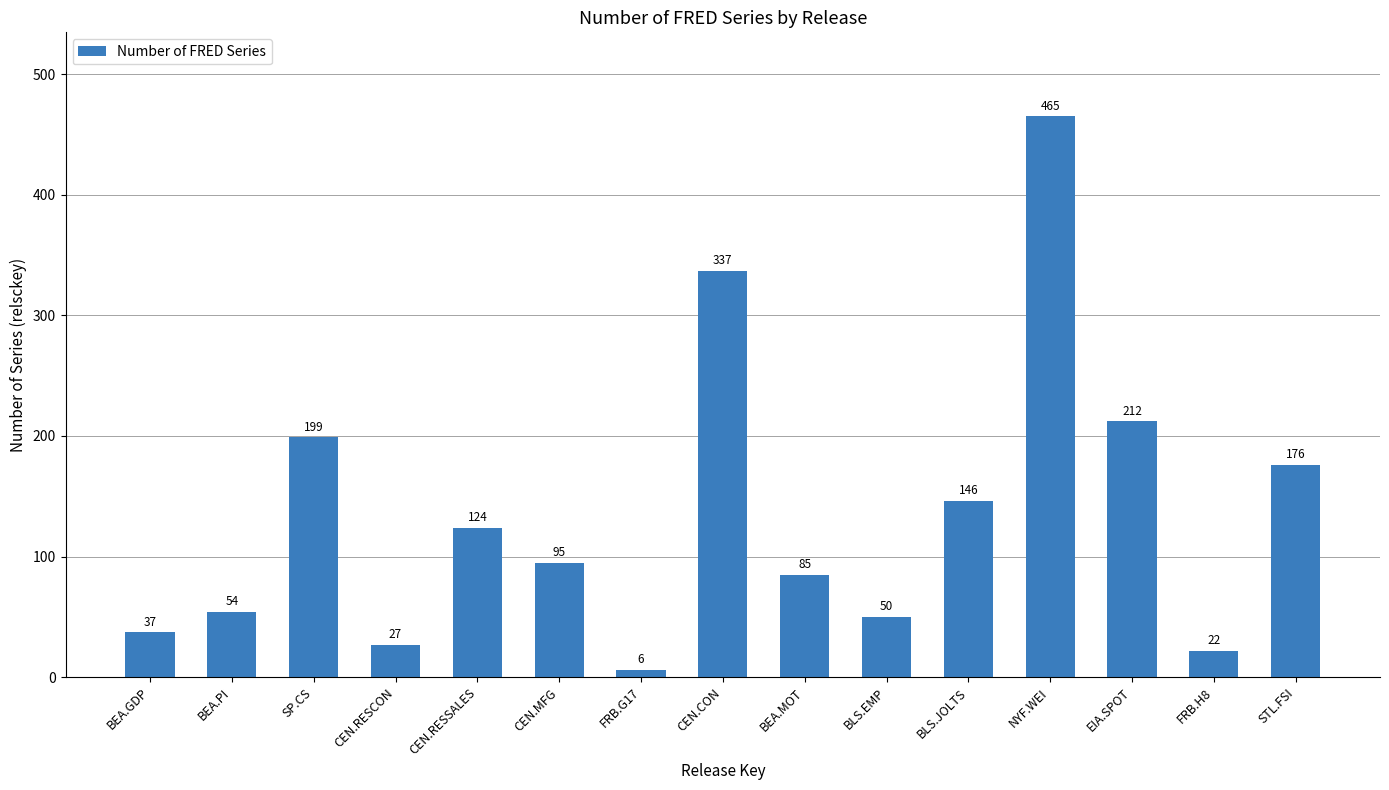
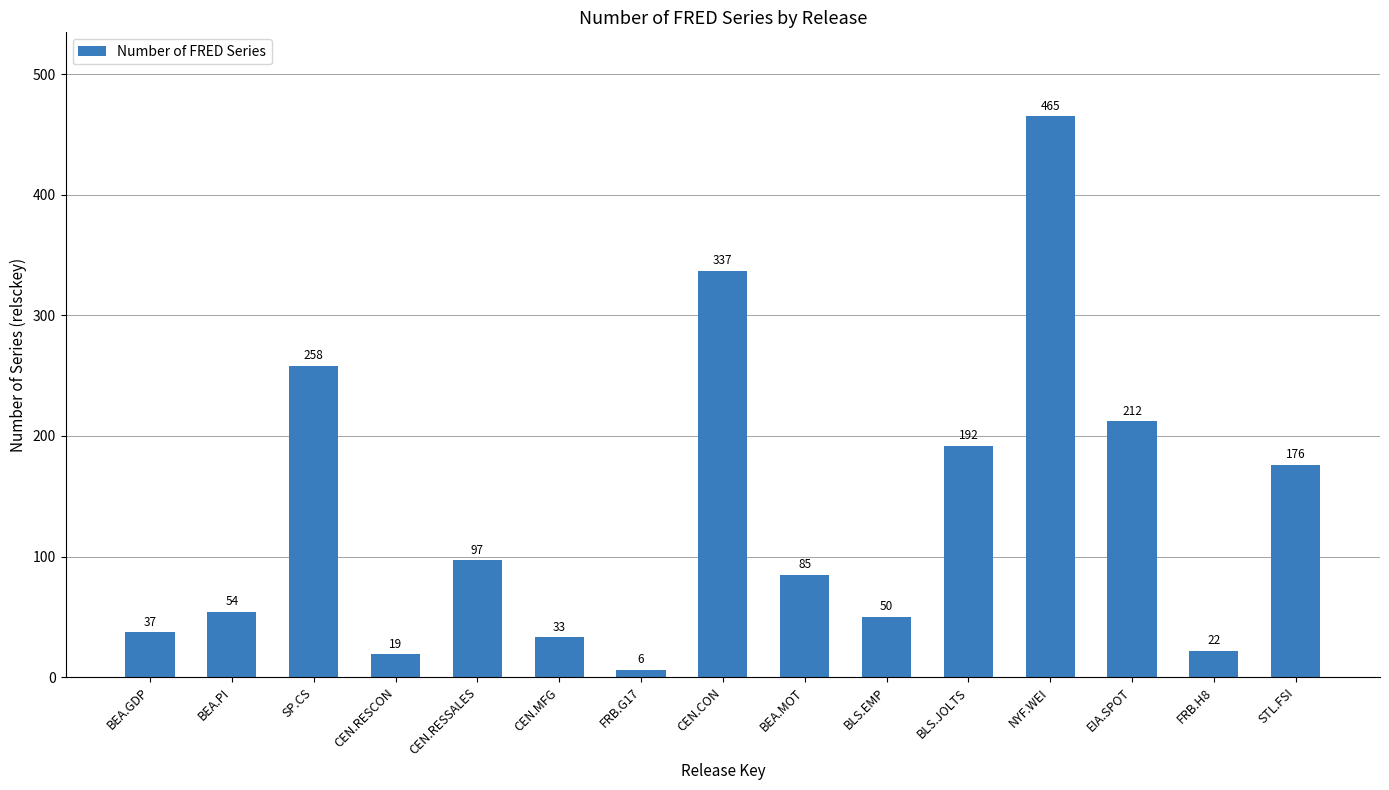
  {
    "BEA.GDP": 37,
    "BEA.PI": 54,
-   "SP.CS": 199,
-   "CEN.RESCON": 27,
-   "CEN.RESSALES": 124,
-   "CEN.MFG": 95,
+   "SP.CS": 258,
+   "CEN.RESCON": 19,
+   "CEN.RESSALES": 97,
+   "CEN.MFG": 33,
    "FRB.G17": 6,
    "CEN.CON": 337,
    "BEA.MOT": 85,
    "BLS.EMP": 50,
-   "BLS.JOLTS": 146,
+   "BLS.JOLTS": 192,
    "NYF.WEI": 465,
    "EIA.SPOT": 212,
    "FRB.H8": 22,
    "STL.FSI": 176
  }
